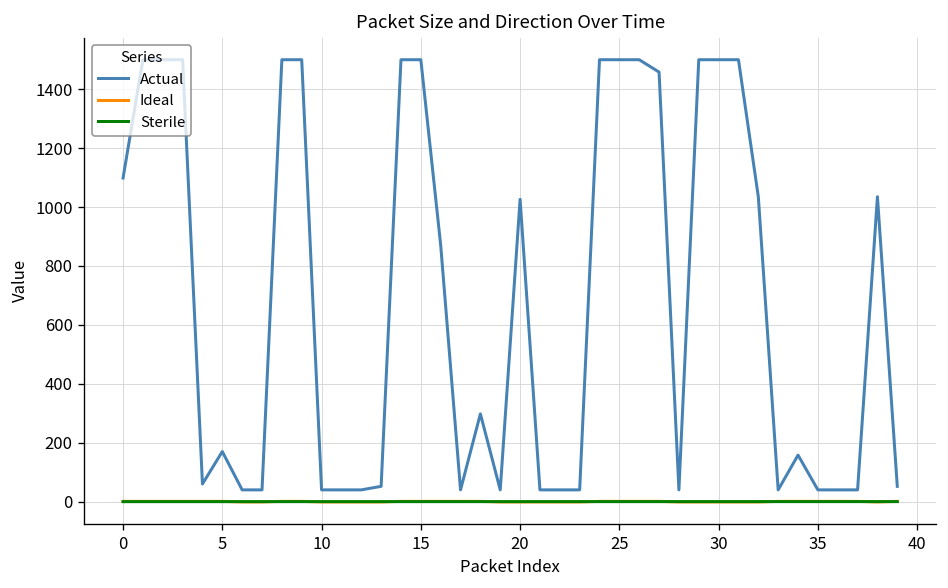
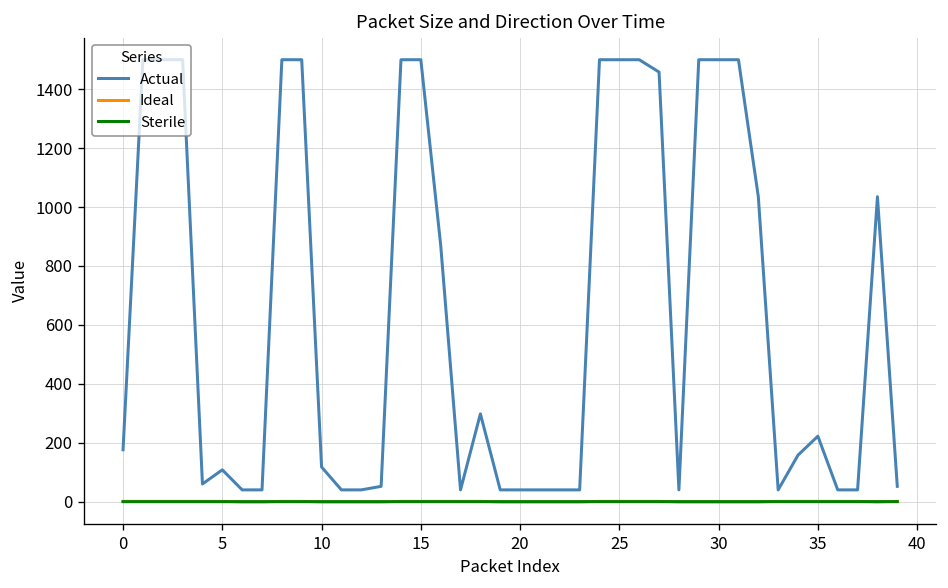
  {
    "Actual": {
-     "0": 1100,
-     "5": 170,
-     "10": 40,
+     "0": 180,
+     "5": 110,
+     "10": 120,
      "15": 1500,
-     "20": 1030,
+     "20": 40,
      "25": 1500,
      "30": 1500,
-     "35": 40
+     "35": 220
    },
    "Sterile": {
      "0": 0,
      "5": 0,
      "10": 0,
      "15": 0,
      "20": 0,
      "25": 0,
      "30": 0,
      "35": 0
    }
  }
